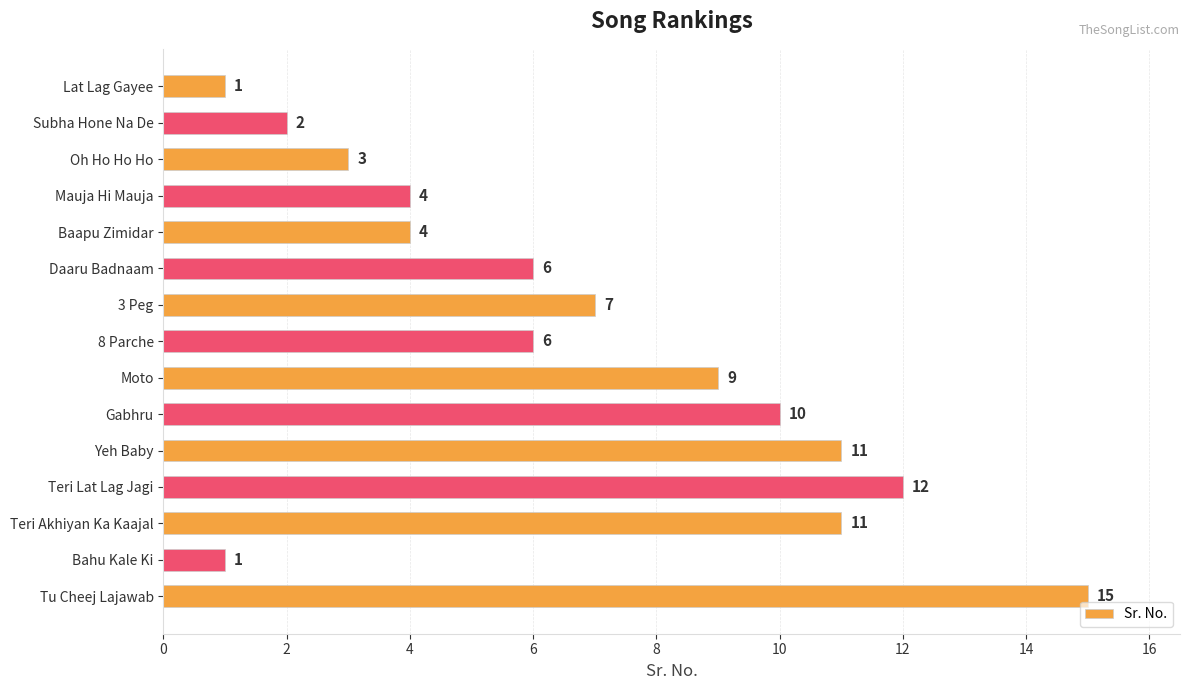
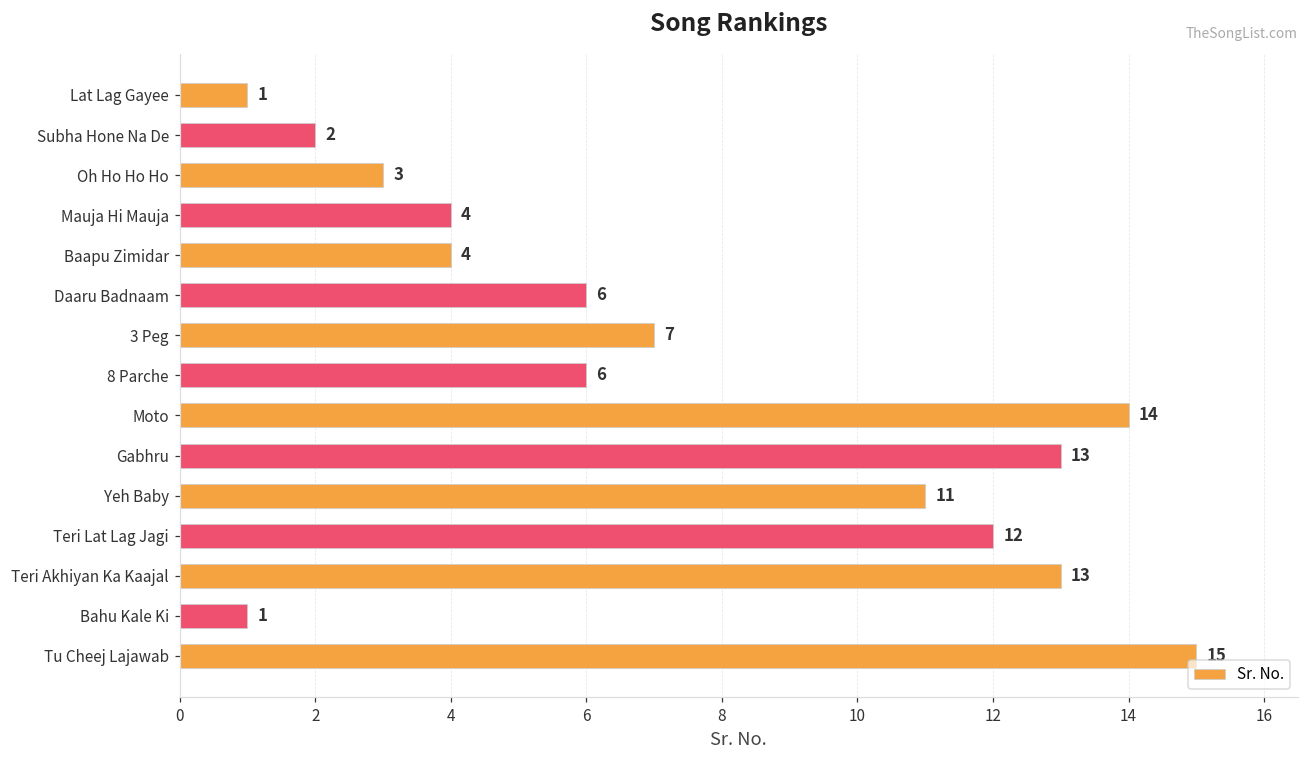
  {
    "Lat Lag Gayee": 1,
    "Subha Hone Na De": 2,
    "Oh Ho Ho Ho": 3,
    "Mauja Hi Mauja": 4,
    "Baapu Zimidar": 4,
    "Daaru Badnaam": 6,
    "3 Peg": 7,
    "8 Parche": 6,
-   "Moto": 9,
-   "Gabhru": 10,
+   "Moto": 14,
+   "Gabhru": 13,
    "Yeh Baby": 11,
    "Teri Lat Lag Jagi": 12,
-   "Teri Akhiyan Ka Kaajal": 11,
+   "Teri Akhiyan Ka Kaajal": 13,
    "Bahu Kale Ki": 1
  }
